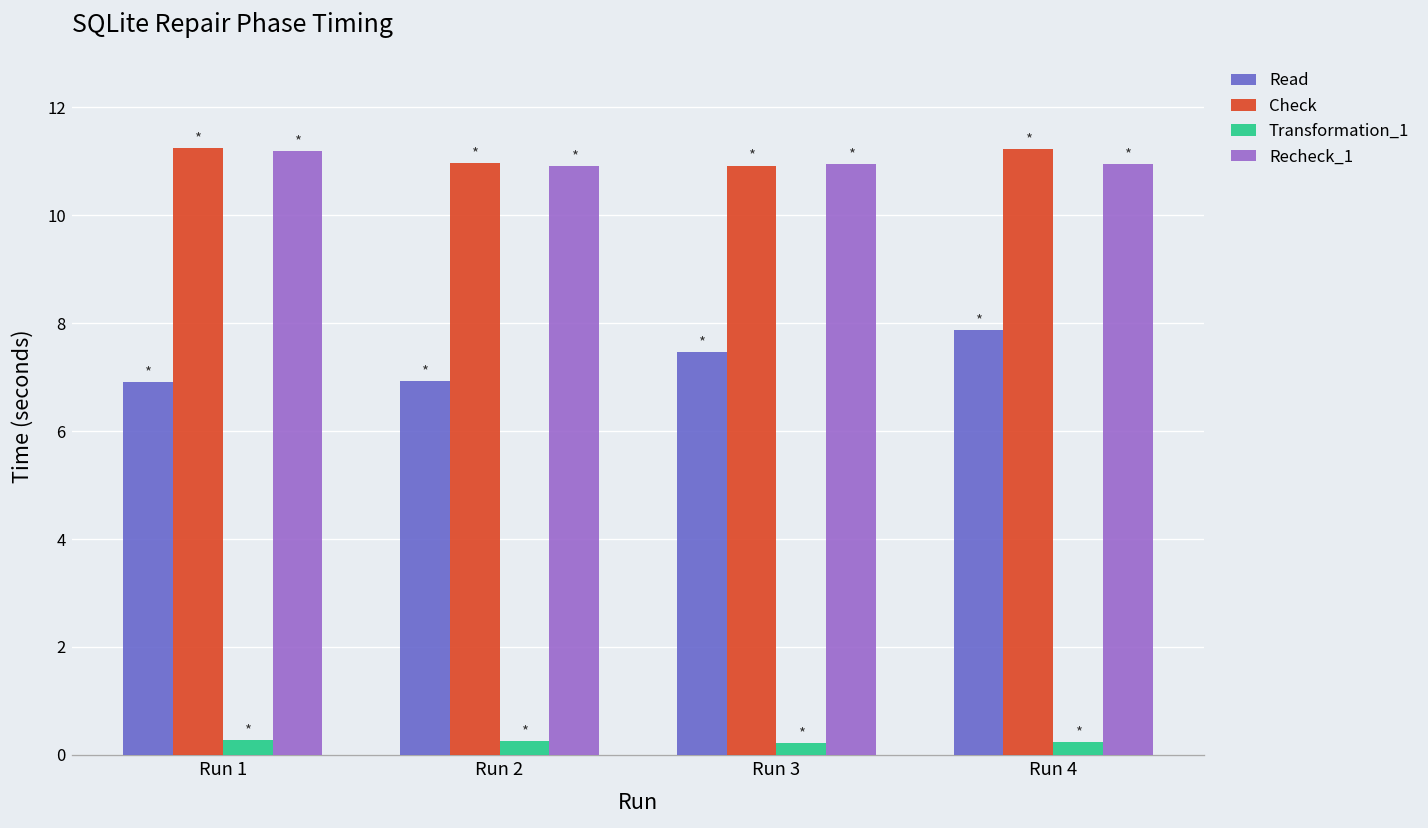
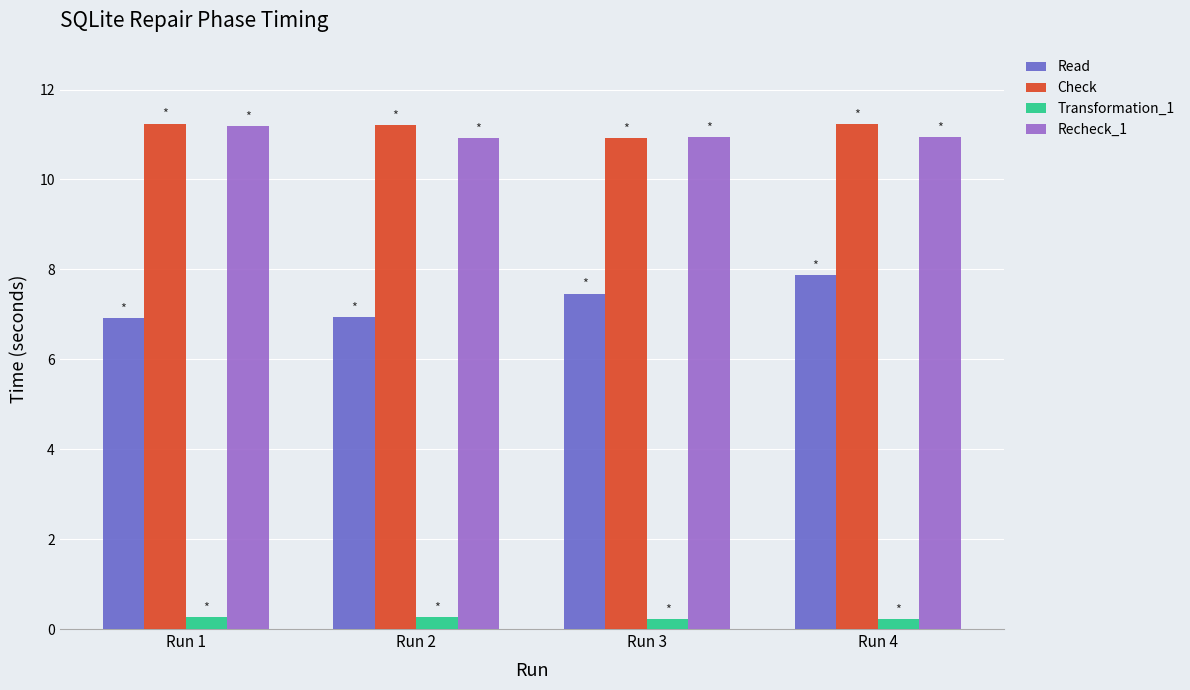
  {
    "Check": {
      "Run 1": 11.2,
-     "Run 2": 11.0,
+     "Run 2": 11.2,
      "Run 3": 10.9,
      "Run 4": 11.2
    },
    "Transformation_1": {
      "Run 1": 0.3,
      "Run 2": 0.3,
      "Run 3": 0.2,
      "Run 4": 0.2
    }
  }
